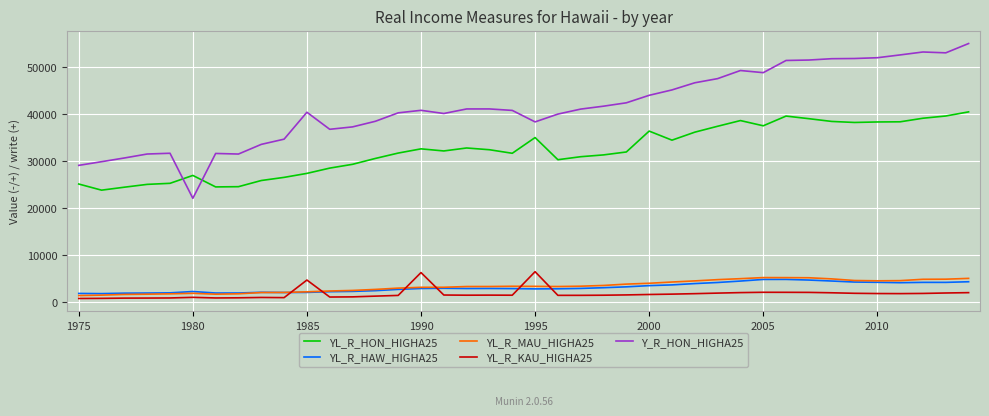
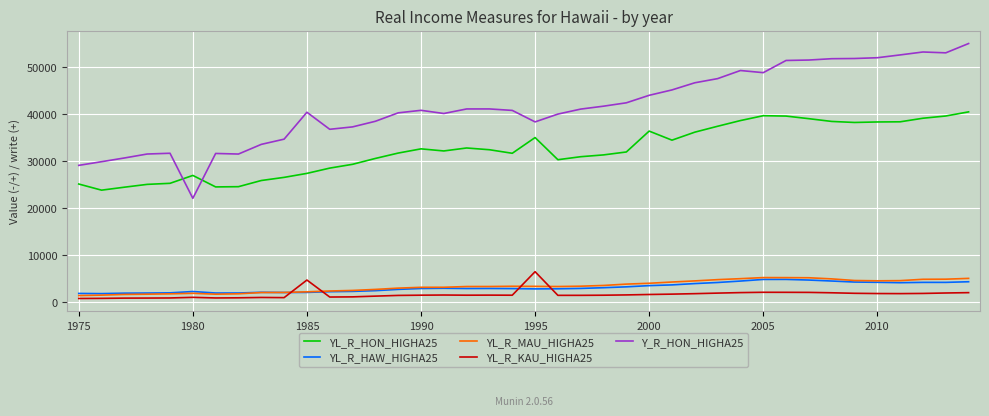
  {
    "YL_R_HON_HIGHA25": {
      "1975": 25000,
      "1980": 27000,
      "1985": 27000,
      "1990": 33000,
      "1995": 35000,
      "2000": 36000,
-     "2005": 38000,
+     "2005": 40000,
      "2010": 38000
    },
    "YL_R_KAU_HIGHA25": {
      "1975": 1000,
      "1980": 1000,
      "1985": 5000,
-     "1990": 6000,
+     "1990": 2000,
      "1995": 7000,
      "2000": 2000,
      "2005": 2000,
      "2010": 2000
    },
    "Y_R_HON_HIGHA25": {
      "1975": 29000,
      "1980": 22000,
      "1985": 40000,
      "1990": 41000,
      "1995": 38000,
      "2000": 44000,
      "2005": 49000,
      "2010": 52000
    }
  }
